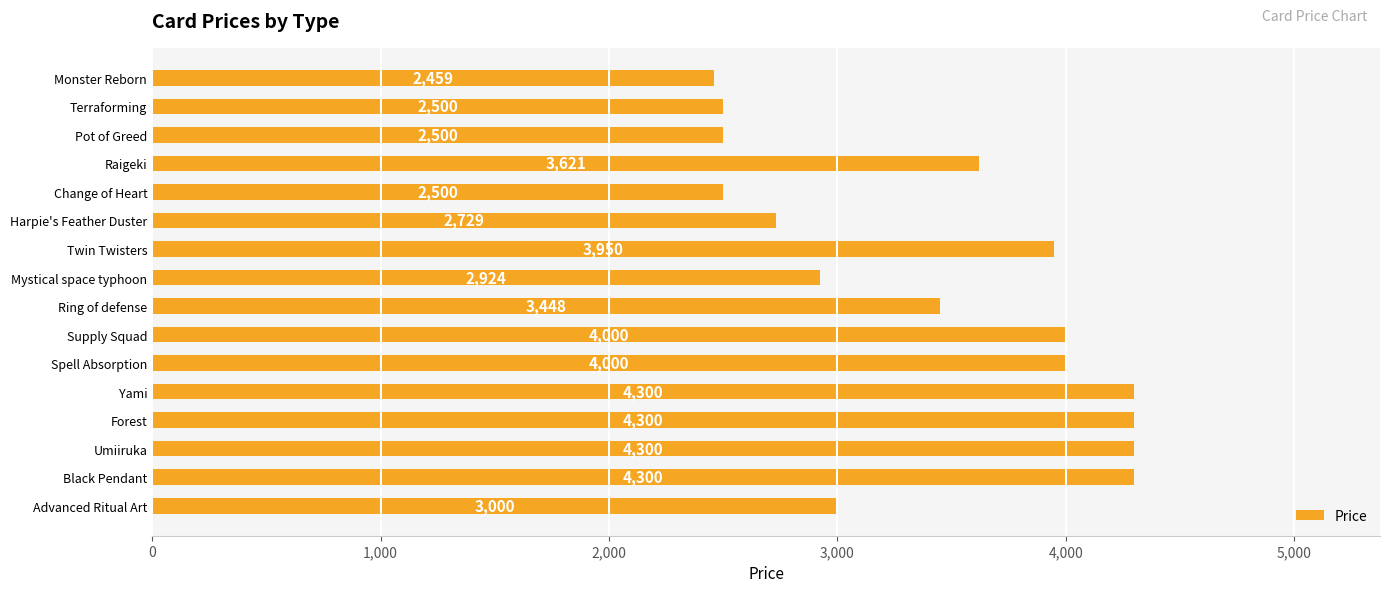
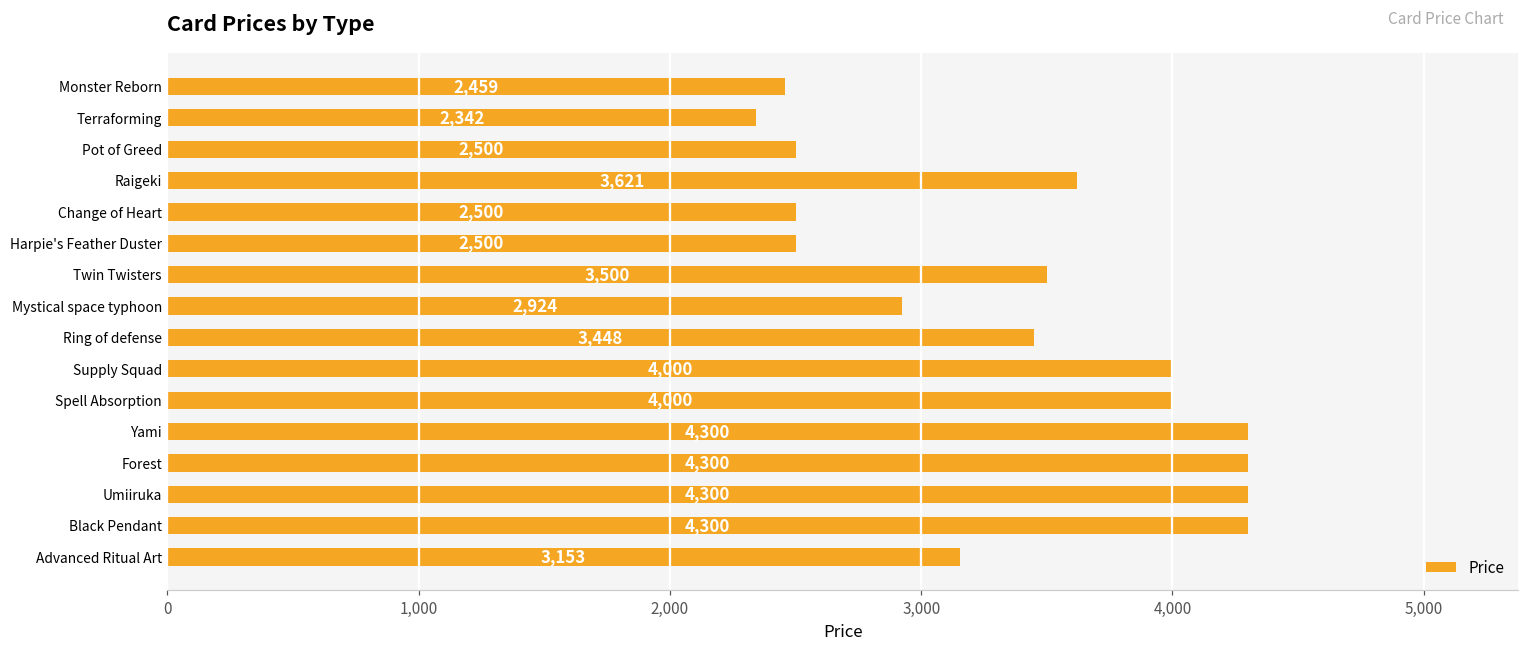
  {
    "Monster Reborn": "2,459",
-   "Terraforming": "2,500",
+   "Terraforming": "2,342",
    "Pot of Greed": "2,500",
    "Raigeki": "3,621",
    "Change of Heart": "2,500",
-   "Harpie's Feather Duster": "2,729",
-   "Twin Twisters": "3,950",
+   "Harpie's Feather Duster": "2,500",
+   "Twin Twisters": "3,500",
    "Mystical space typhoon": "2,924",
    "Ring of defense": "3,448",
    "Supply Squad": "4,000",
    "Spell Absorption": "4,000",
    "Yami": "4,300",
    "Forest": "4,300",
    "Umiiruka": "4,300",
    "Black Pendant": "4,300",
-   "Advanced Ritual Art": "3,000"
+   "Advanced Ritual Art": "3,153"
  }
